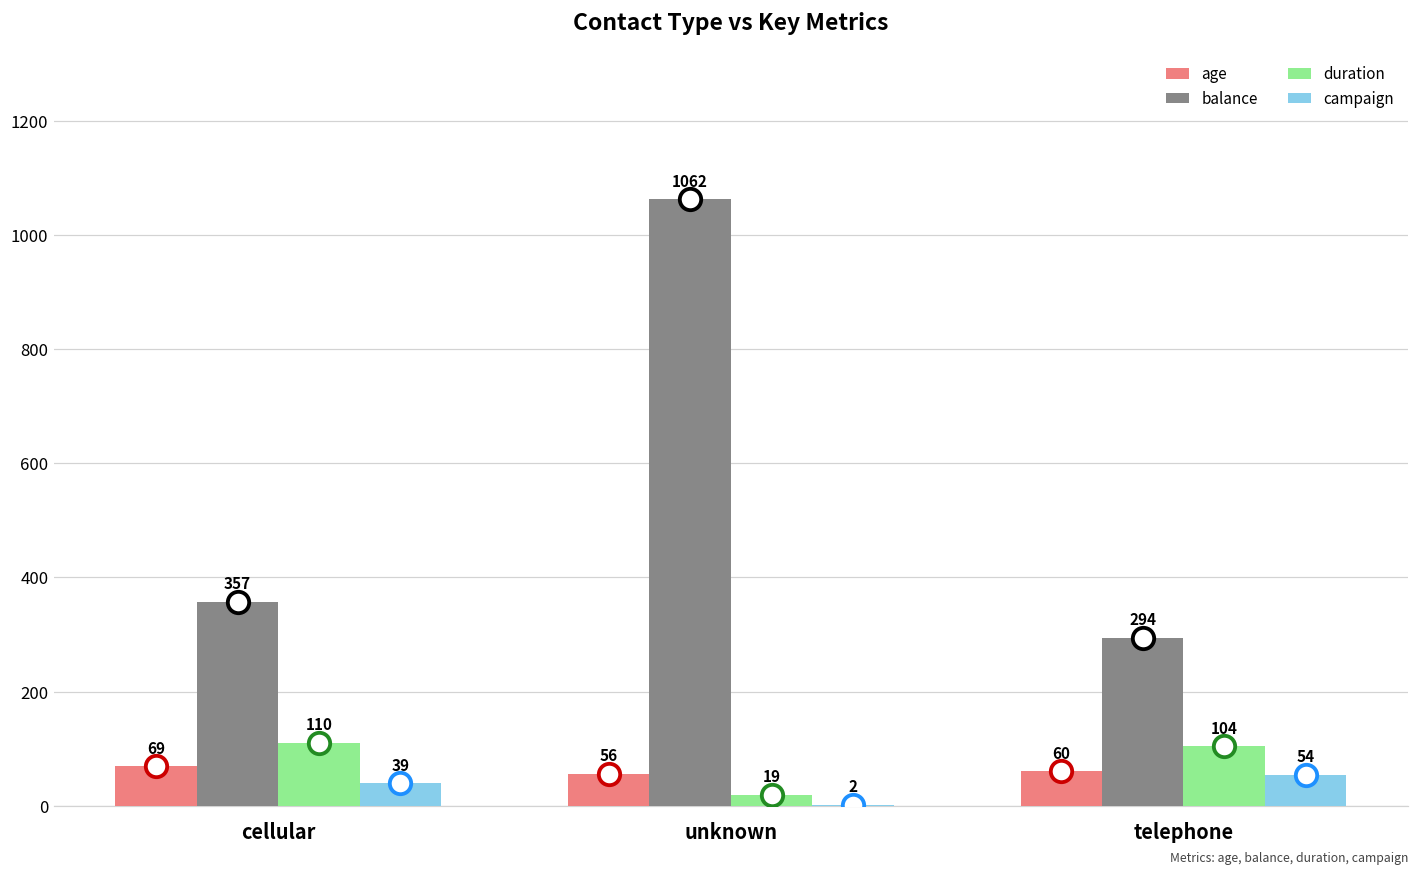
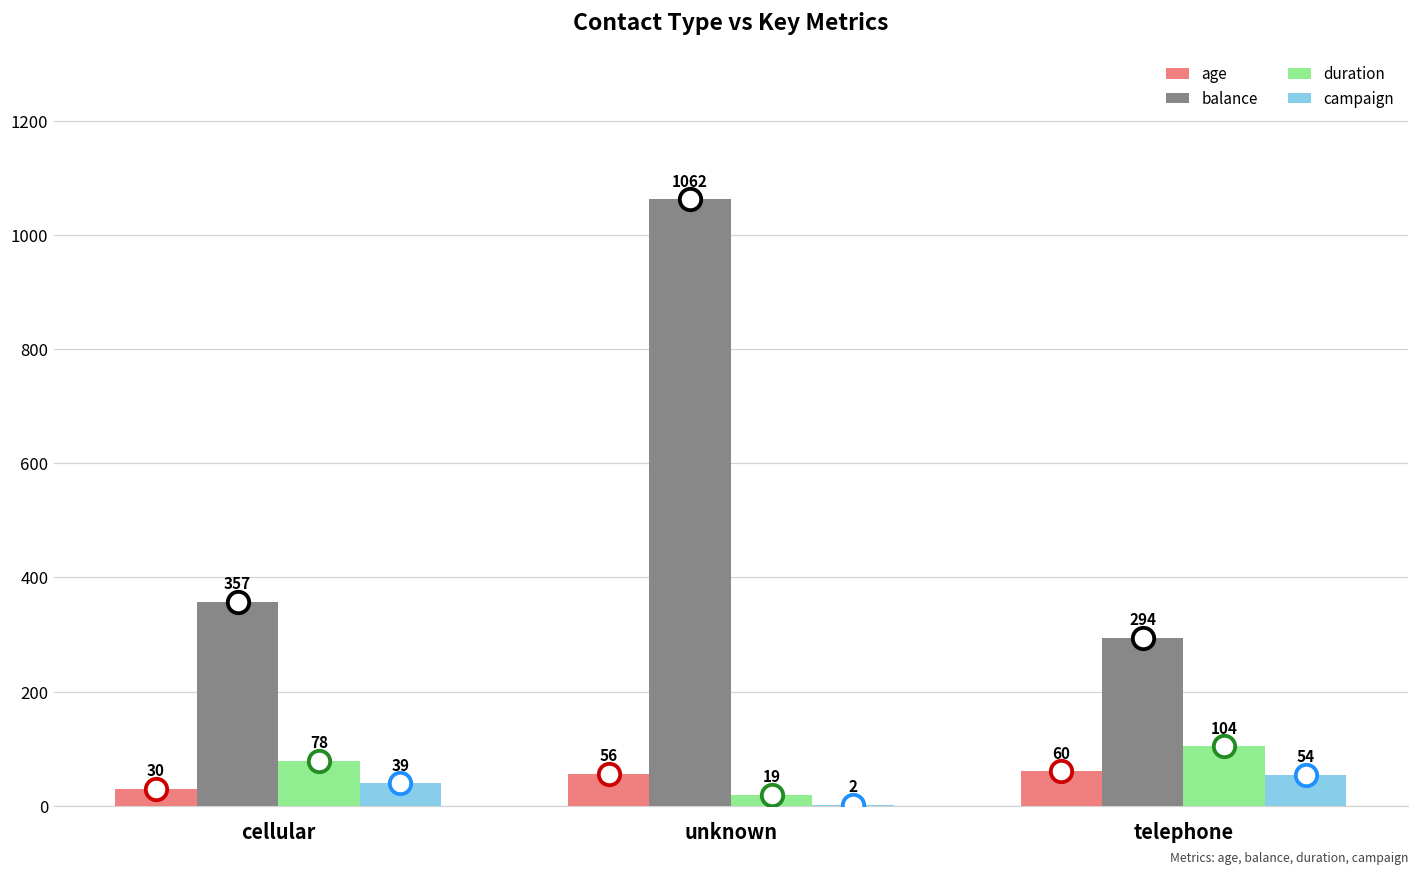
  {
    "age": {
-     "cellular": 69,
+     "cellular": 30,
      "unknown": 56,
      "telephone": 60
    },
    "duration": {
-     "cellular": 110,
+     "cellular": 78,
      "unknown": 19,
      "telephone": 104
    },
    "campaign": {
      "cellular": 39,
      "unknown": 2,
      "telephone": 54
    }
  }
